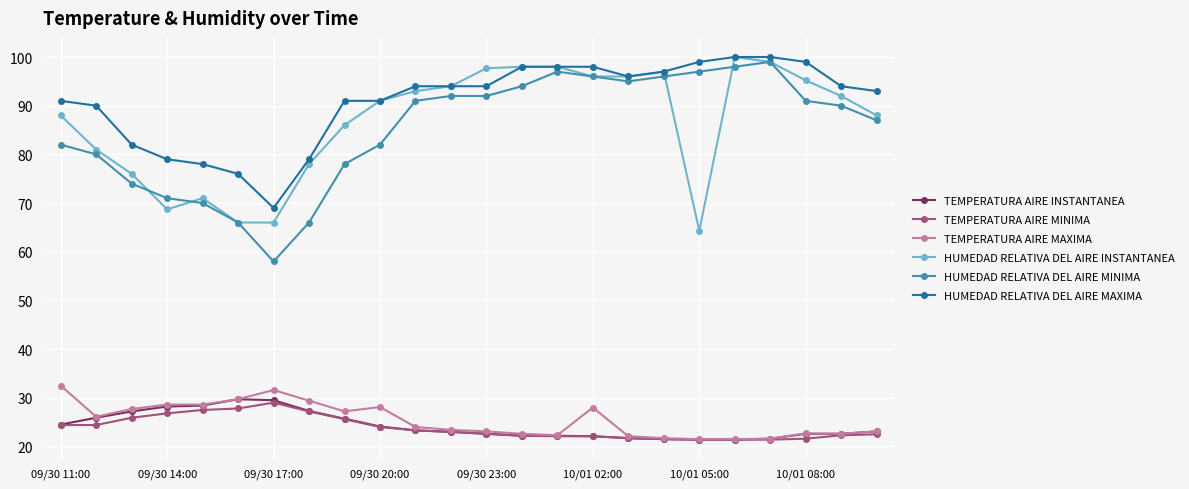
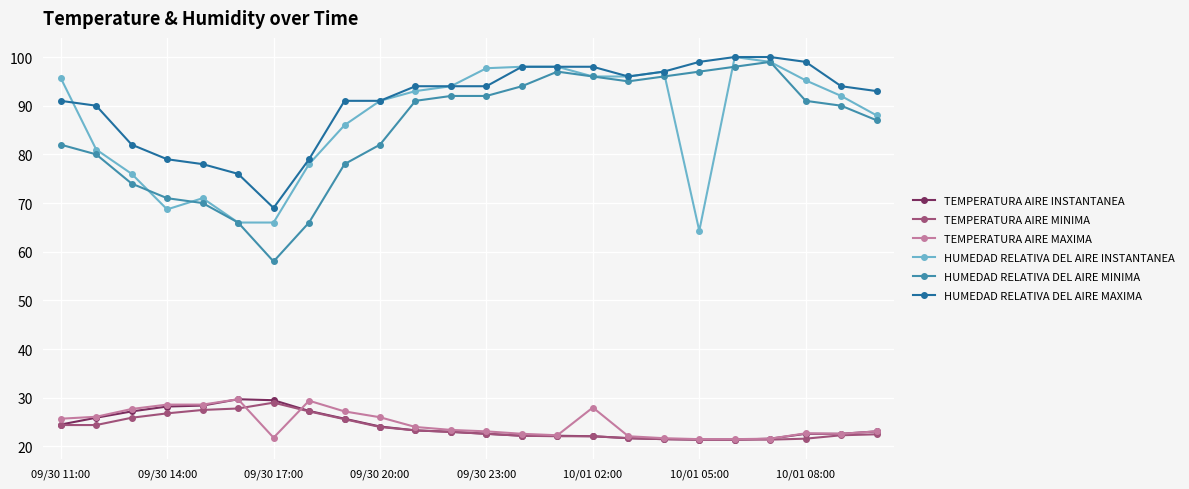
  {
    "TEMPERATURA AIRE MAXIMA": {
-     "09/30 11:00": 33,
-     "09/30 17:00": 32,
-     "09/30 20:00": 28,
+     "09/30 11:00": 26,
+     "09/30 17:00": 22,
+     "09/30 20:00": 26,
      "10/01 02:00": 28
    },
    "HUMEDAD RELATIVA DEL AIRE INSTANTANEA": {
-     "09/30 11:00": 88,
+     "09/30 11:00": 96,
      "09/30 14:00": 69,
      "09/30 17:00": 66,
      "09/30 23:00": 98,
      "10/01 05:00": 64,
      "10/01 08:00": 95
    }
  }
